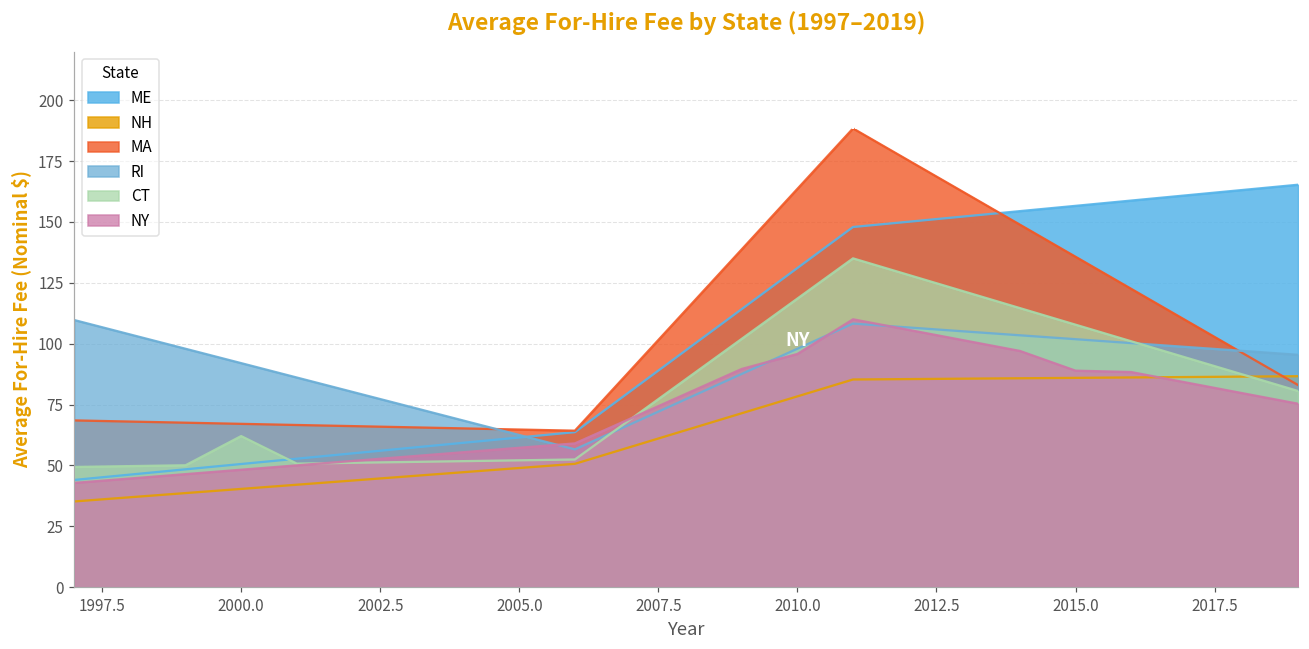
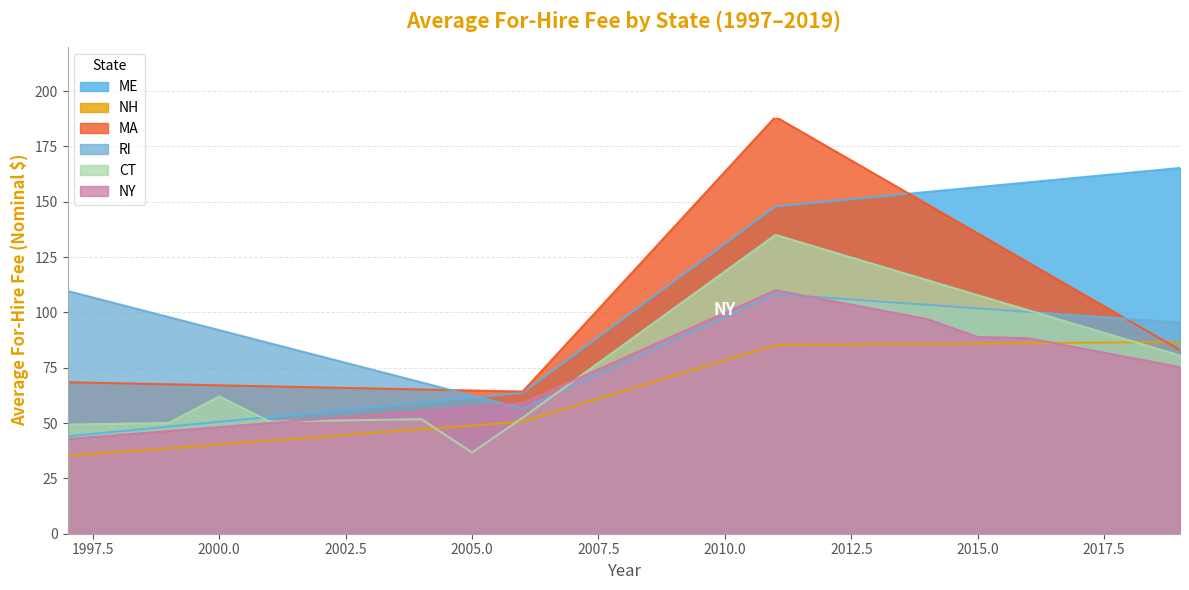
  {
    "NH": {
      "2000.0": 40,
      "2005.0": 49,
      "2010.0": 78,
      "2015.0": 86
    },
    "MA": {
      "2000.0": 67,
      "2005.0": 65,
      "2010.0": 164,
      "2015.0": 136
    },
    "CT": {
      "2000.0": 62,
-     "2005.0": 52,
+     "2005.0": 37,
      "2010.0": 119,
      "2015.0": 108
    },
    "NY": {
      "2000.0": 48,
      "2005.0": 57,
-     "2010.0": 96,
+     "2010.0": 100,
      "2015.0": 89
    }
  }
